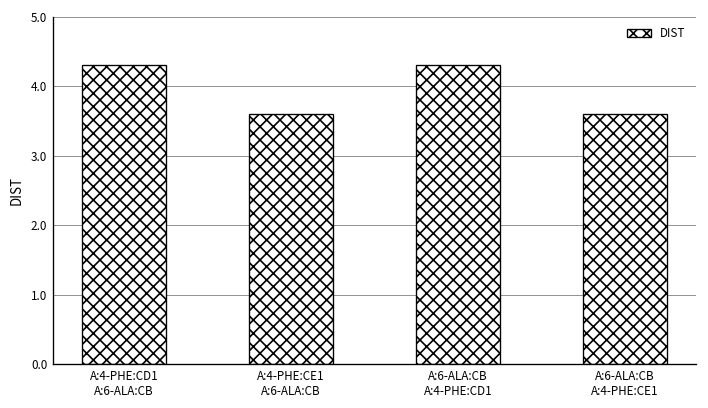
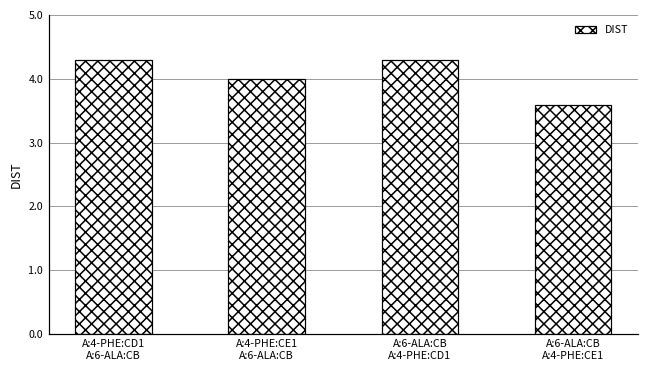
  {
    "A:4-PHE:CD1 A:6-ALA:CB": 4.3,
-   "A:4-PHE:CE1 A:6-ALA:CB": 3.6,
+   "A:4-PHE:CE1 A:6-ALA:CB": 4.0,
    "A:6-ALA:CB A:4-PHE:CD1": 4.3,
    "A:6-ALA:CB A:4-PHE:CE1": 3.6
  }
